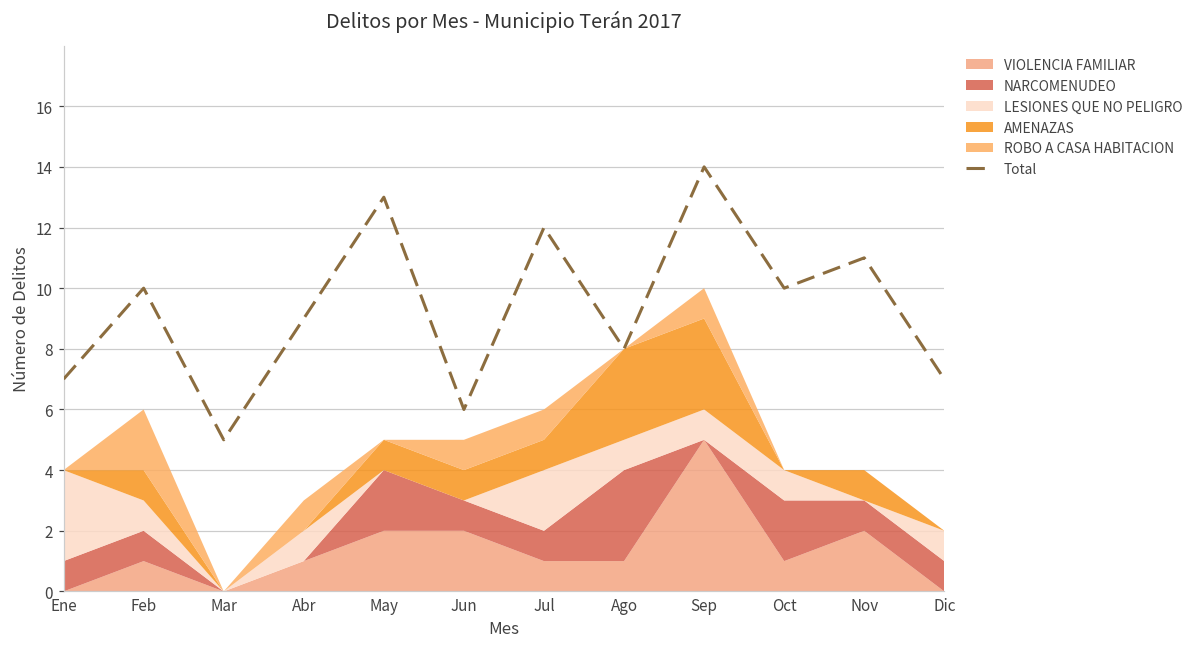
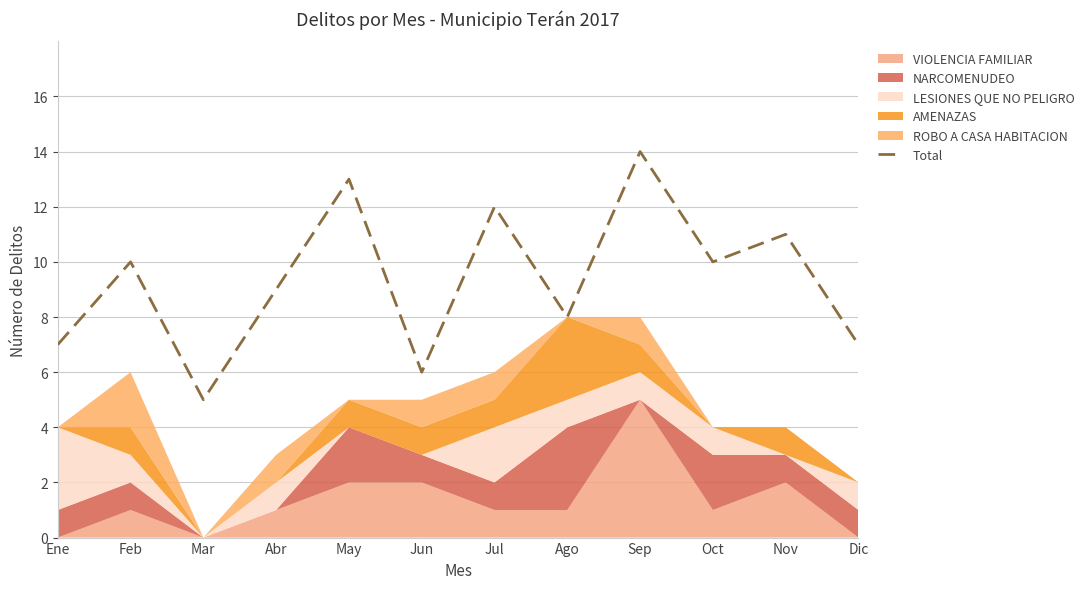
  {
    "Total": {
      "Ene": 7,
      "Feb": 10,
      "Mar": 5,
      "Abr": 9,
      "May": 13,
      "Jun": 6,
      "Jul": 12,
      "Sep": 14,
      "Oct": 10,
      "Nov": 11,
      "Dic": 7
    },
    "NARCOMENUDEO": {
      "Ene": 1,
      "Feb": 1,
      "Jul": 1,
      "Ago": 3,
      "Oct": 2,
      "Dic": 1
    },
    "LESIONES QUE NO PELIGRO": {
      "Feb": 1,
      "Jul": 2,
      "Ago": 1,
      "Sep": 1
    },
    "AMENAZAS": {
      "Feb": 1,
      "Jun": 1,
      "Jul": 1,
-     "Sep": 3
+     "Sep": 1
    }
  }
